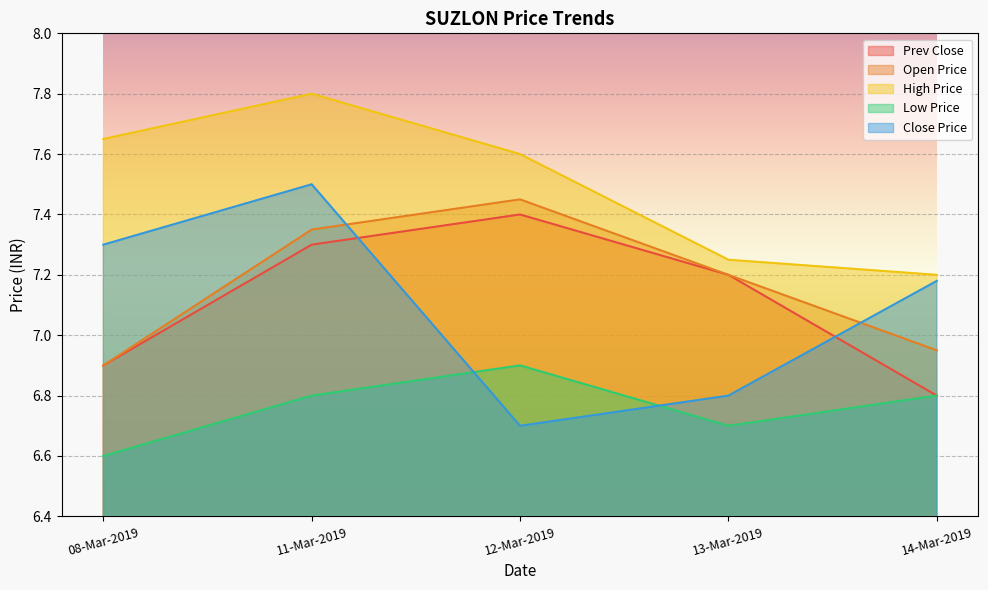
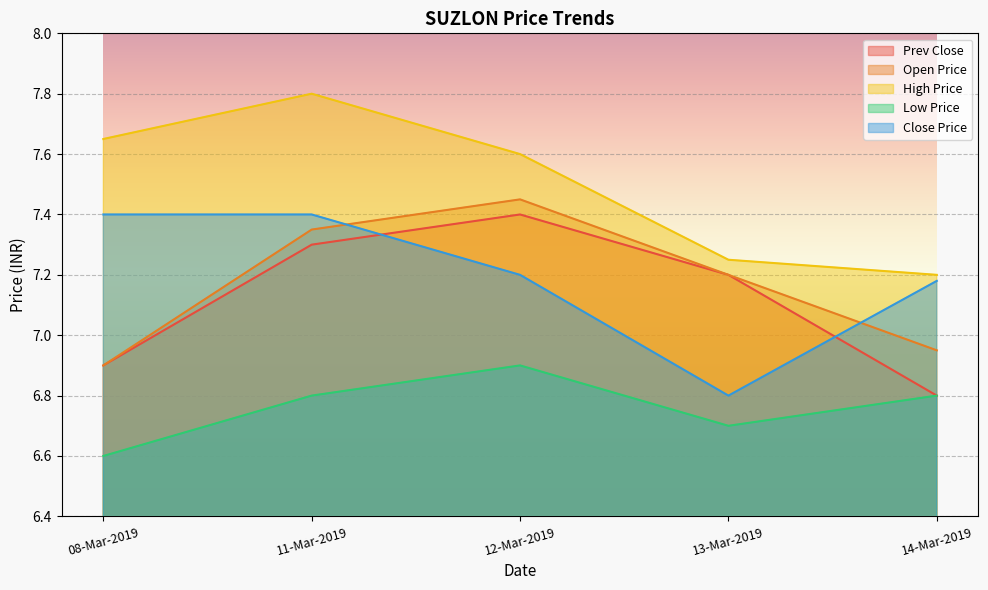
  {
    "Low Price": {
      "08-Mar-2019": 6.6,
      "11-Mar-2019": 6.8,
      "12-Mar-2019": 6.9,
      "13-Mar-2019": 6.7
    },
    "Close Price": {
-     "08-Mar-2019": 7.3,
-     "11-Mar-2019": 7.5,
-     "12-Mar-2019": 6.7,
+     "08-Mar-2019": 7.4,
+     "11-Mar-2019": 7.4,
+     "12-Mar-2019": 7.2,
      "13-Mar-2019": 6.8,
      "14-Mar-2019": 7.18
    }
  }
